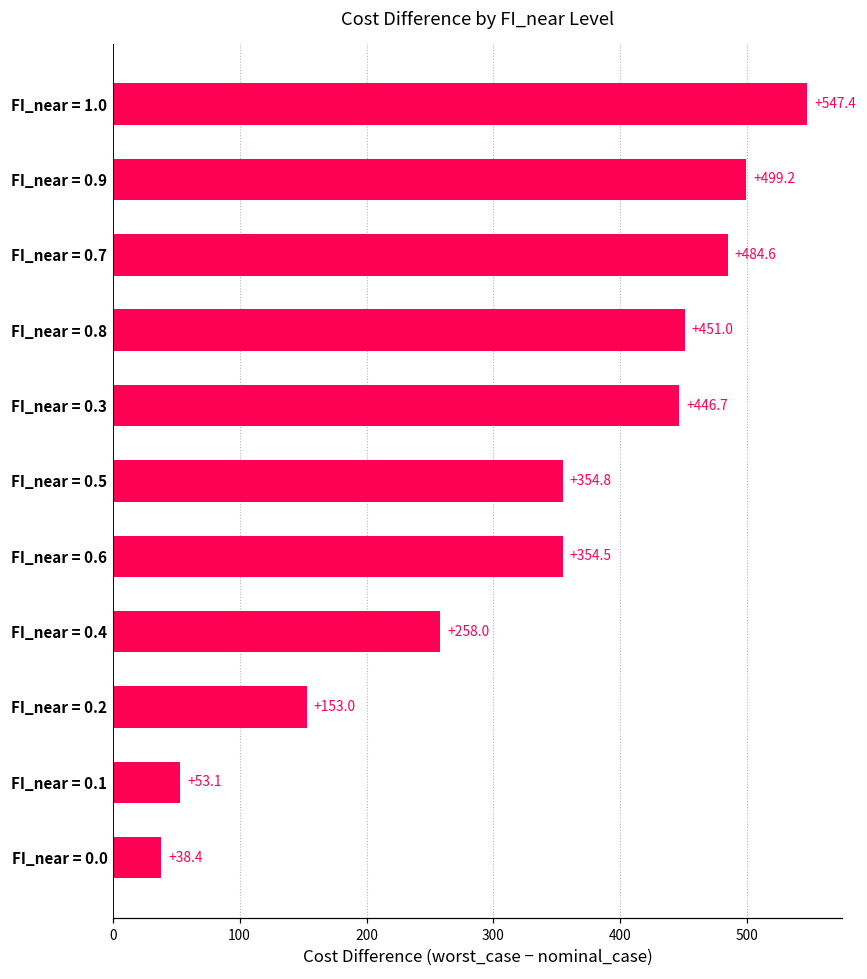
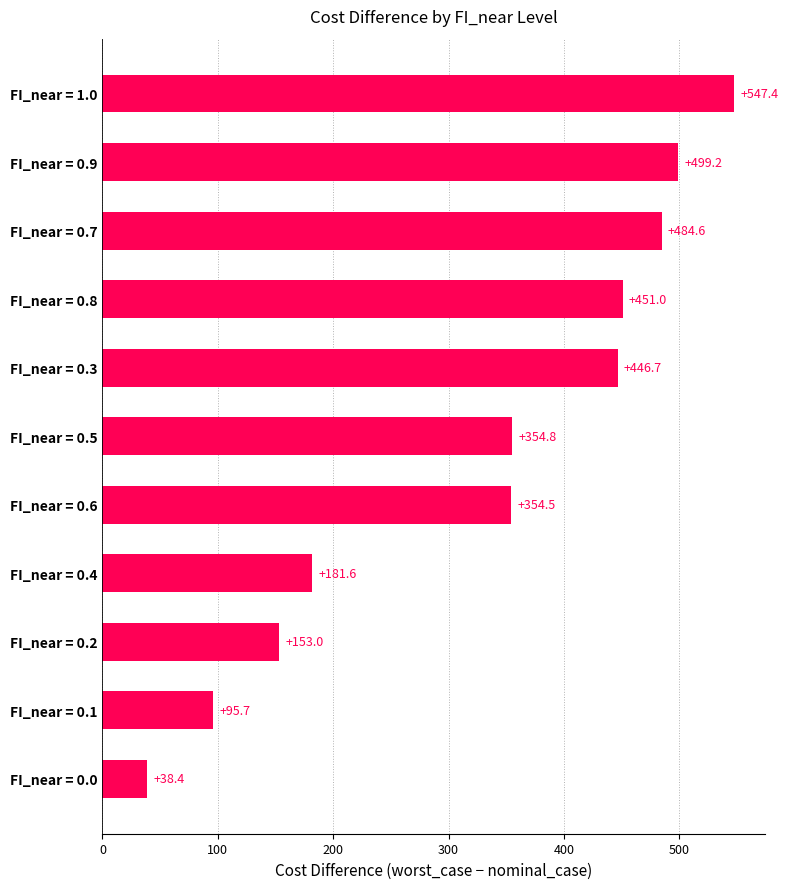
  {
    "FI_near = 1.0": "+547.4",
    "FI_near = 0.9": "+499.2",
    "FI_near = 0.7": "+484.6",
    "FI_near = 0.8": "+451.0",
    "FI_near = 0.3": "+446.7",
    "FI_near = 0.5": "+354.8",
    "FI_near = 0.6": "+354.5",
-   "FI_near = 0.4": "+258.0",
+   "FI_near = 0.4": "+181.6",
    "FI_near = 0.2": "+153.0",
-   "FI_near = 0.1": "+53.1",
+   "FI_near = 0.1": "+95.7",
    "FI_near = 0.0": "+38.4"
  }
